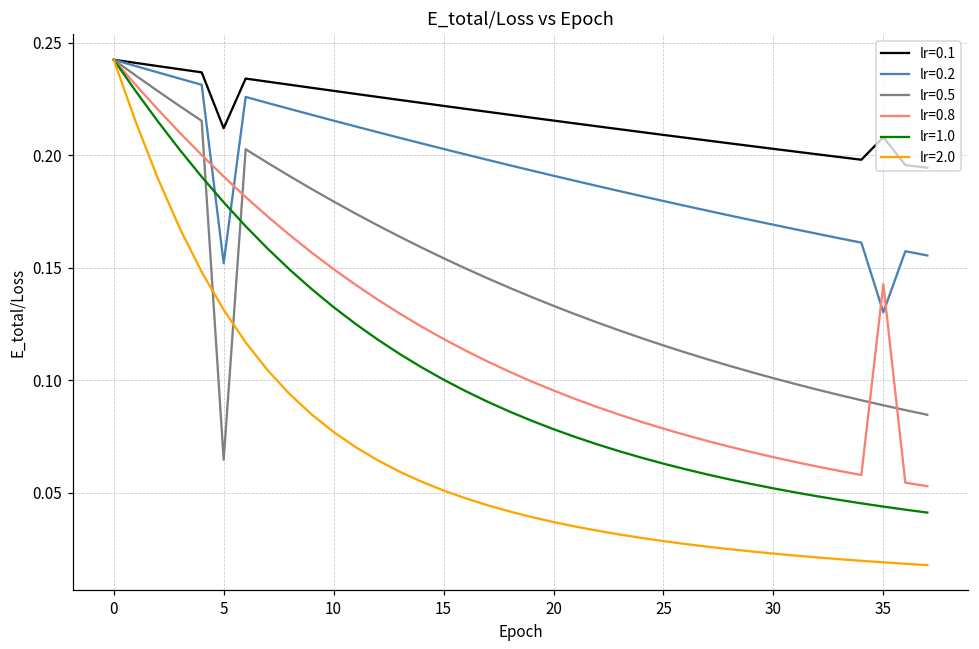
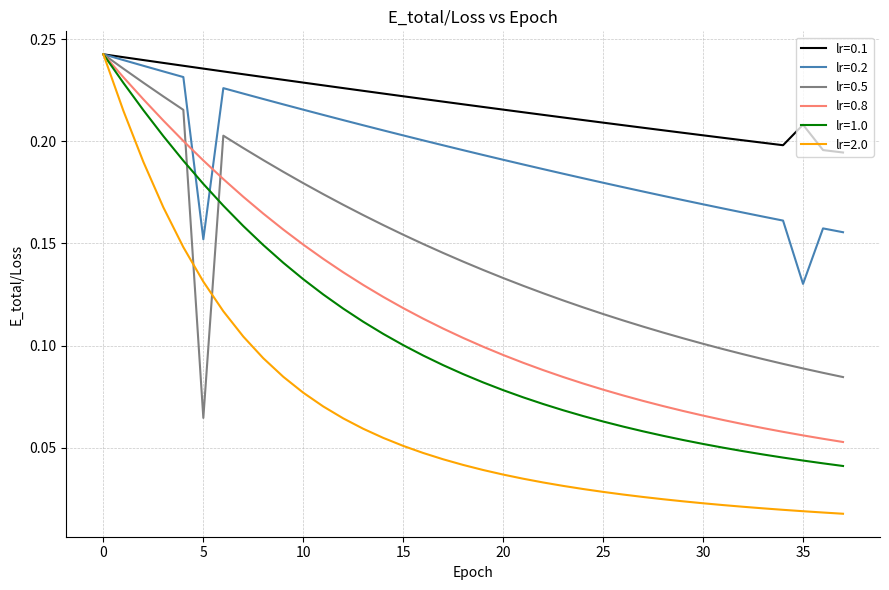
  {
    "lr=0.1": {
-     "5": 0.212,
+     "5": 0.236,
      "10": 0.229,
      "15": 0.222,
      "20": 0.215,
      "25": 0.209,
      "30": 0.203
    },
    "lr=0.2": {
      "5": 0.152,
      "10": 0.215,
      "15": 0.203,
      "20": 0.191,
      "25": 0.180,
      "30": 0.169,
      "35": 0.130
    },
    "lr=0.5": {
      "5": 0.065,
      "10": 0.179,
      "15": 0.154,
      "20": 0.133,
      "25": 0.115,
      "30": 0.101,
      "35": 0.089
    },
    "lr=0.8": {
      "5": 0.191,
      "10": 0.149,
      "15": 0.118,
      "20": 0.095,
      "25": 0.078,
      "30": 0.066,
-     "35": 0.143
+     "35": 0.056
    },
    "lr=1.0": {
      "5": 0.179,
      "10": 0.132,
      "15": 0.100,
      "20": 0.078,
      "25": 0.063,
      "30": 0.052,
      "35": 0.044
    },
    "lr=2.0": {
      "5": 0.131,
      "10": 0.077,
      "15": 0.051,
      "20": 0.037,
      "25": 0.028,
      "30": 0.023,
      "35": 0.019
    }
  }
